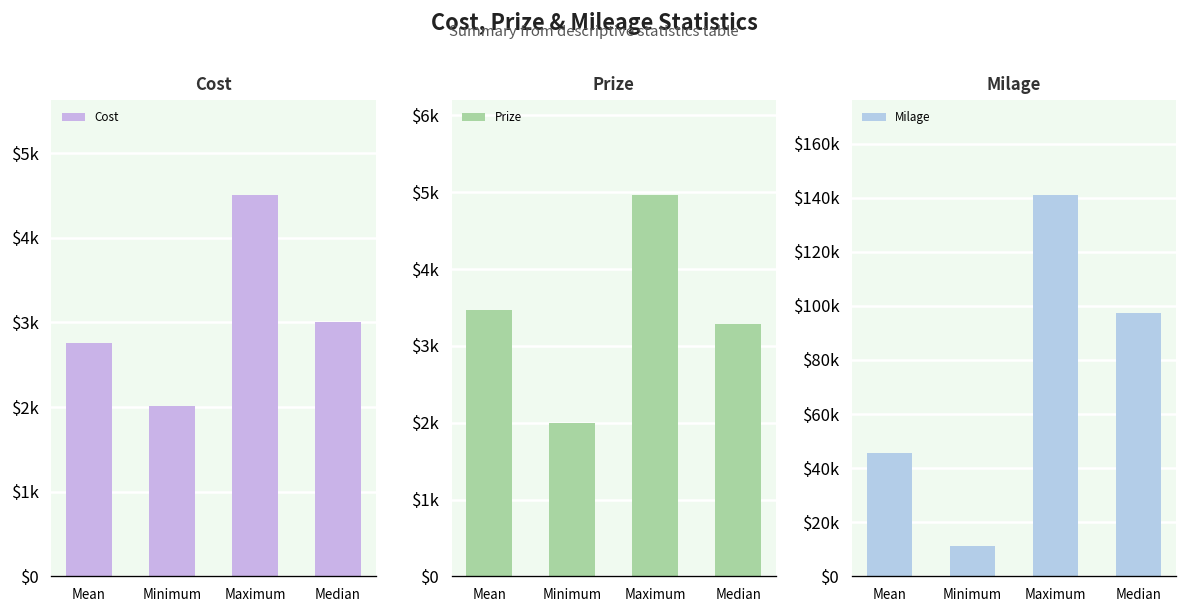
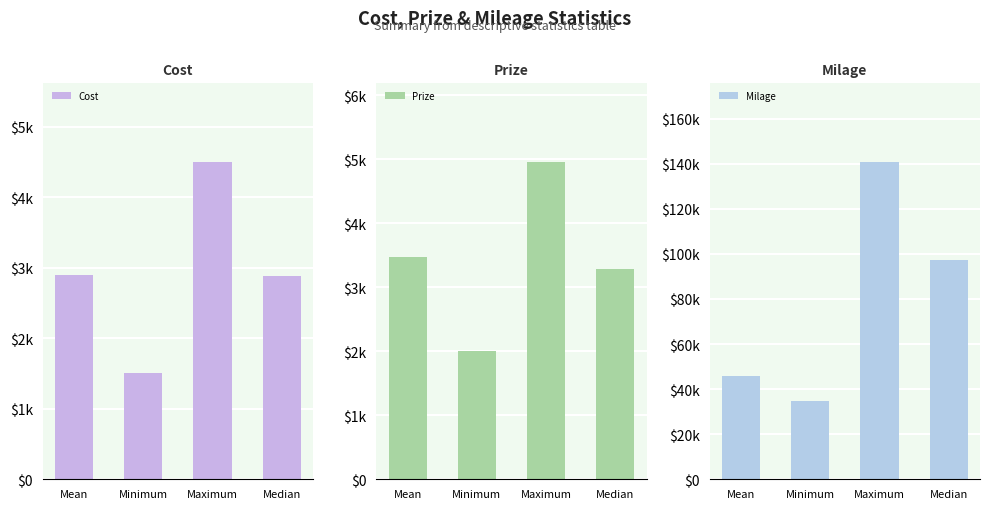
  {
    "Cost": {
-     "Mean": "$2800",
-     "Minimum": "$2000",
+     "Mean": "$2900",
+     "Minimum": "$1500",
      "Maximum": "$4500",
-     "Median": "$3000"
+     "Median": "$2900"
    },
    "Prize": {
      "Mean": "$3500",
      "Minimum": "$2000",
      "Maximum": "$5000",
      "Median": "$3300"
    },
    "Milage": {
      "Mean": "$46000",
-     "Minimum": "$11000",
+     "Minimum": "$35000",
      "Maximum": "$141000",
      "Median": "$97000"
    }
  }
